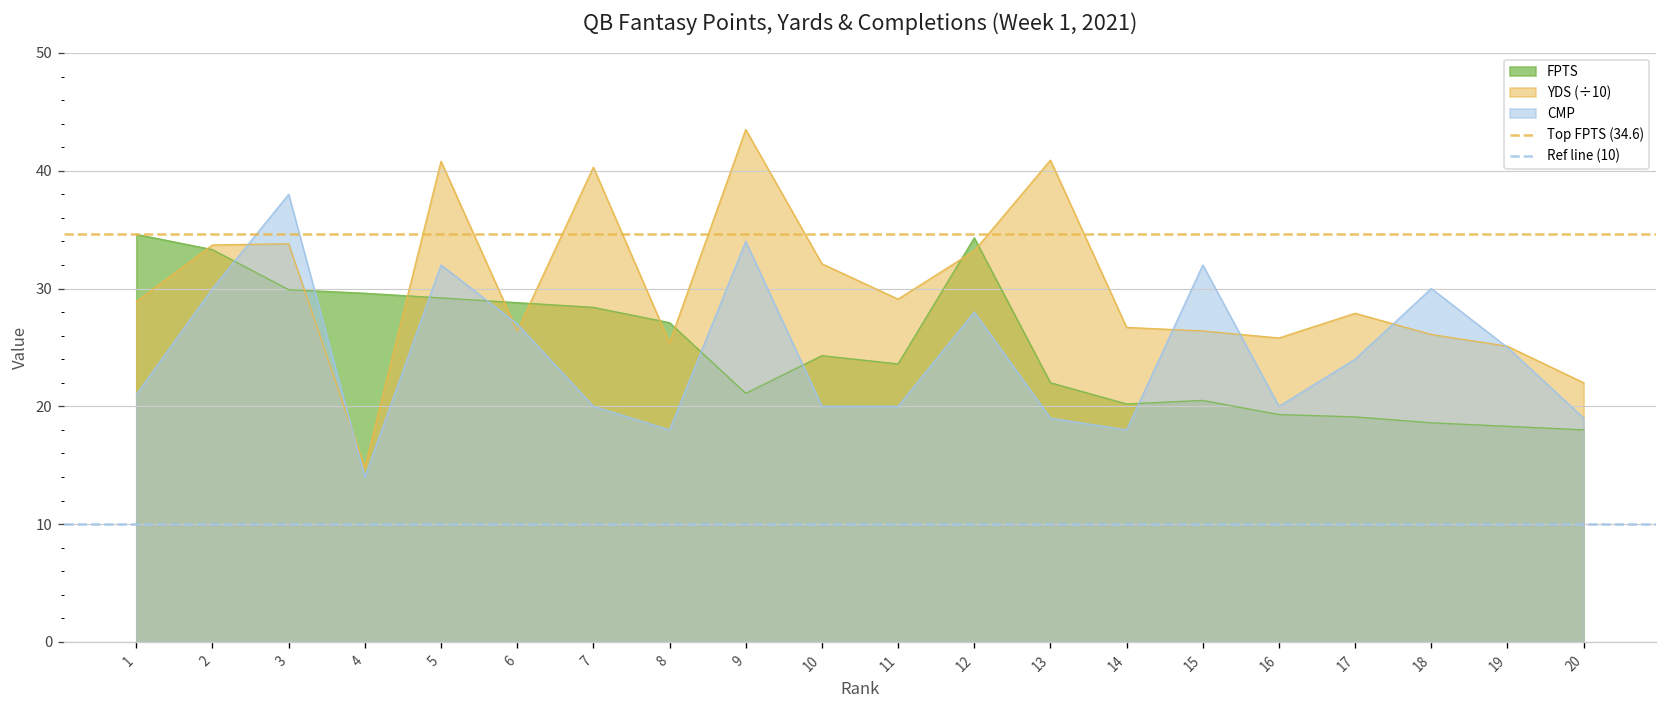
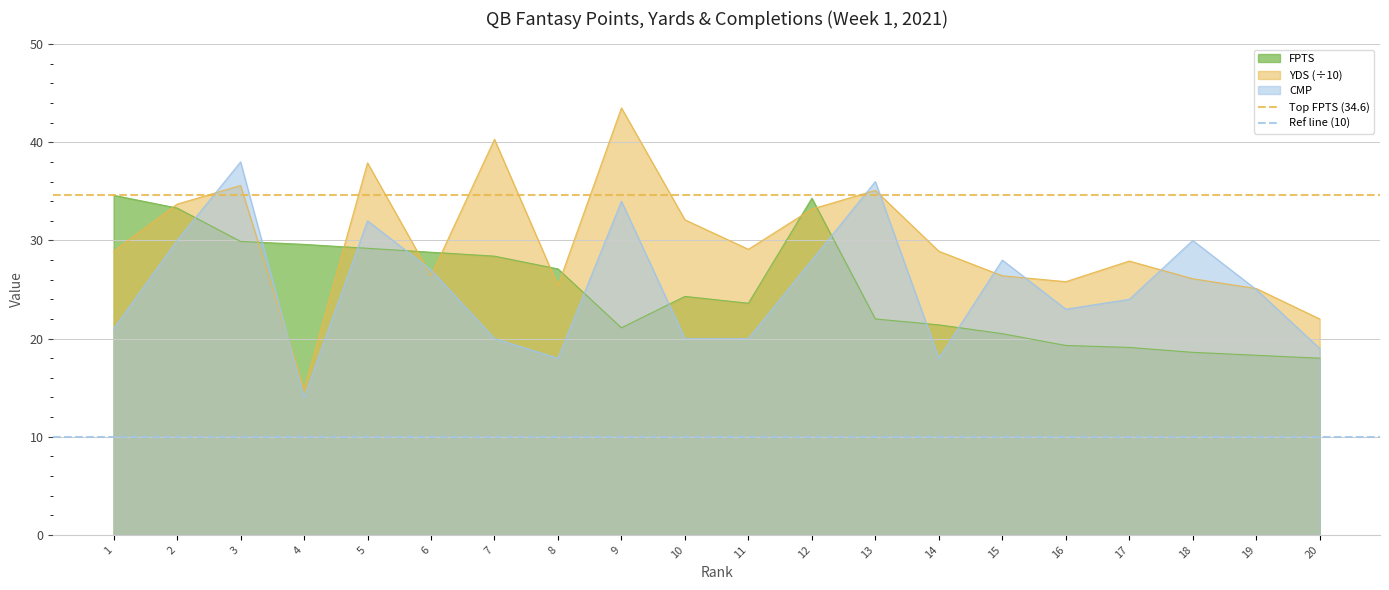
  {
    "FPTS": {
      "1": 35,
      "2": 33,
      "3": 30,
      "4": 30,
      "5": 29,
      "6": 29,
      "7": 28,
      "8": 27,
      "9": 21,
      "10": 24,
      "11": 24,
      "12": 34,
      "13": 22,
-     "14": 20,
+     "14": 21,
      "15": 21,
      "16": 19,
      "17": 19,
      "18": 19,
      "19": 18,
      "20": 18
    },
    "YDS (÷10)": {
      "1": 29,
      "2": 34,
-     "3": 34,
+     "3": 36,
      "4": 15,
-     "5": 41,
+     "5": 38,
      "6": 26,
      "7": 40,
      "8": 25,
      "9": 44,
      "10": 32,
      "11": 29,
      "12": 33,
-     "13": 41,
-     "14": 27,
+     "13": 35,
+     "14": 29,
      "15": 26,
      "16": 26,
      "17": 28,
      "18": 26,
      "20": 22
    },
    "CMP": {
      "1": 21,
      "2": 30,
      "3": 38,
      "4": 14,
      "5": 32,
      "6": 27,
      "7": 20,
      "8": 18,
      "9": 34,
      "10": 20,
      "11": 20,
      "12": 28,
-     "13": 19,
+     "13": 36,
      "14": 18,
-     "15": 32,
-     "16": 20,
+     "15": 28,
+     "16": 23,
      "17": 24,
      "18": 30,
      "20": 19
    }
  }
